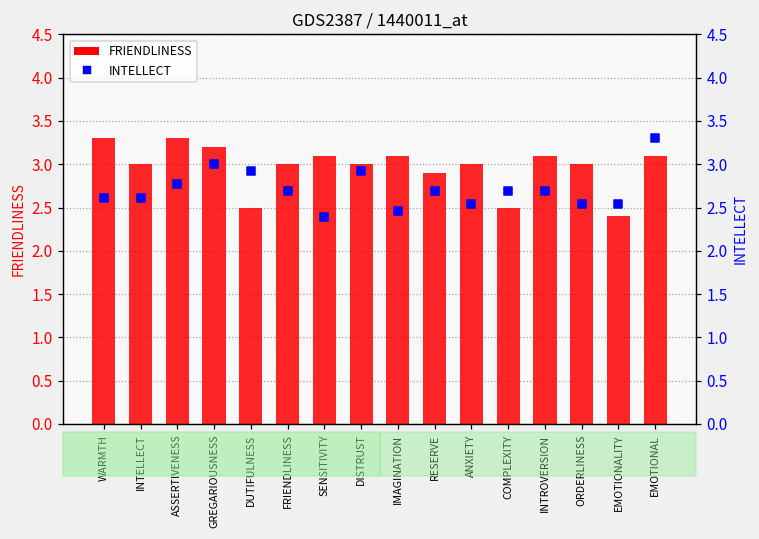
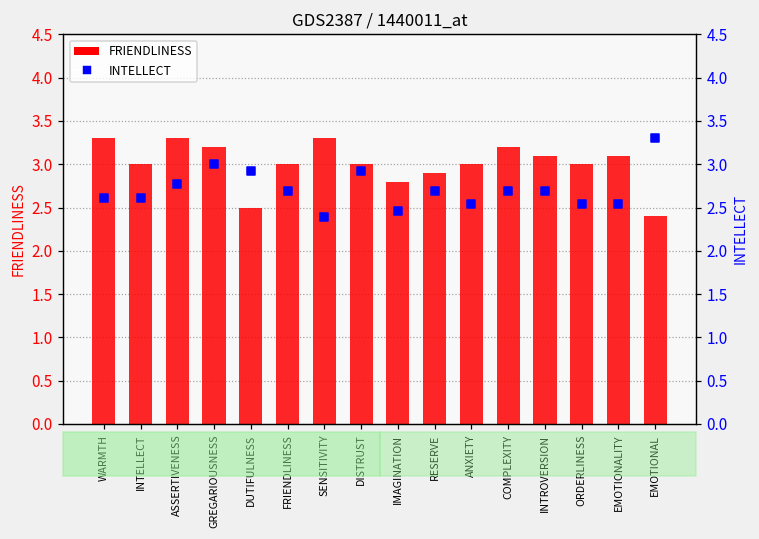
  {
    "FRIENDLINESS": {
      "WARMTH": 3.3,
      "INTELLECT": 3.0,
      "ASSERTIVENESS": 3.3,
      "GREGARIOUSNESS": 3.2,
      "DUTIFULNESS": 2.5,
      "FRIENDLINESS": 3.0,
-     "SENSITIVITY": 3.1,
+     "SENSITIVITY": 3.3,
      "DISTRUST": 3.0,
-     "IMAGINATION": 3.1,
+     "IMAGINATION": 2.8,
      "RESERVE": 2.9,
      "ANXIETY": 3.0,
-     "COMPLEXITY": 2.5,
+     "COMPLEXITY": 3.2,
      "INTROVERSION": 3.1,
      "ORDERLINESS": 3.0,
-     "EMOTIONALITY": 2.4,
-     "EMOTIONAL": 3.1
+     "EMOTIONALITY": 3.1,
+     "EMOTIONAL": 2.4
    }
  }
